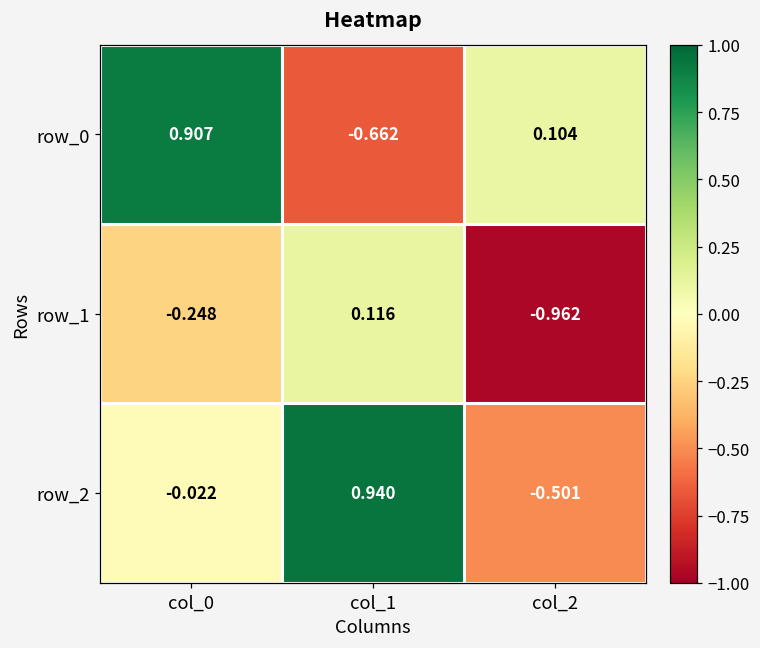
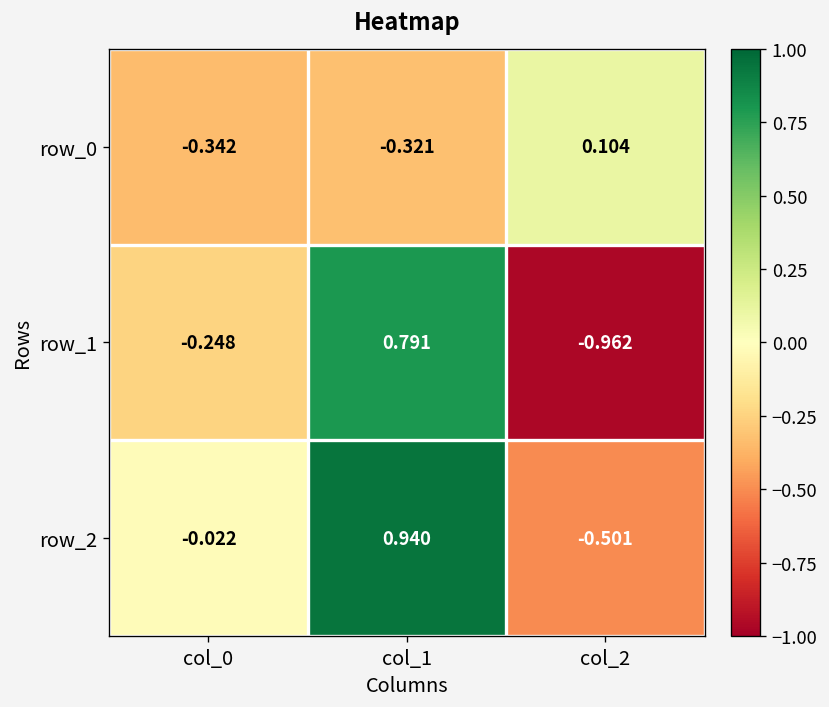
  {
    "row_0": {
-     "col_0": 0.907,
-     "col_1": -0.662,
+     "col_0": -0.342,
+     "col_1": -0.321,
      "col_2": 0.104
    },
    "row_1": {
      "col_0": -0.248,
-     "col_1": 0.116,
+     "col_1": 0.791,
      "col_2": -0.962
    },
    "row_2": {
      "col_0": -0.022,
      "col_1": 0.940,
      "col_2": -0.501
    }
  }
